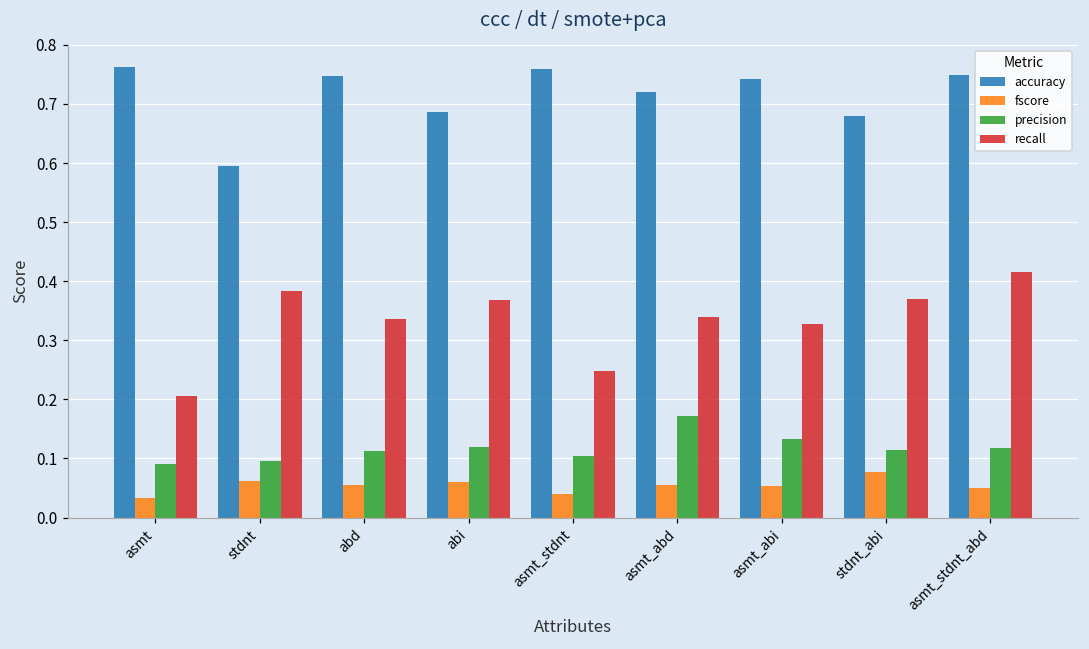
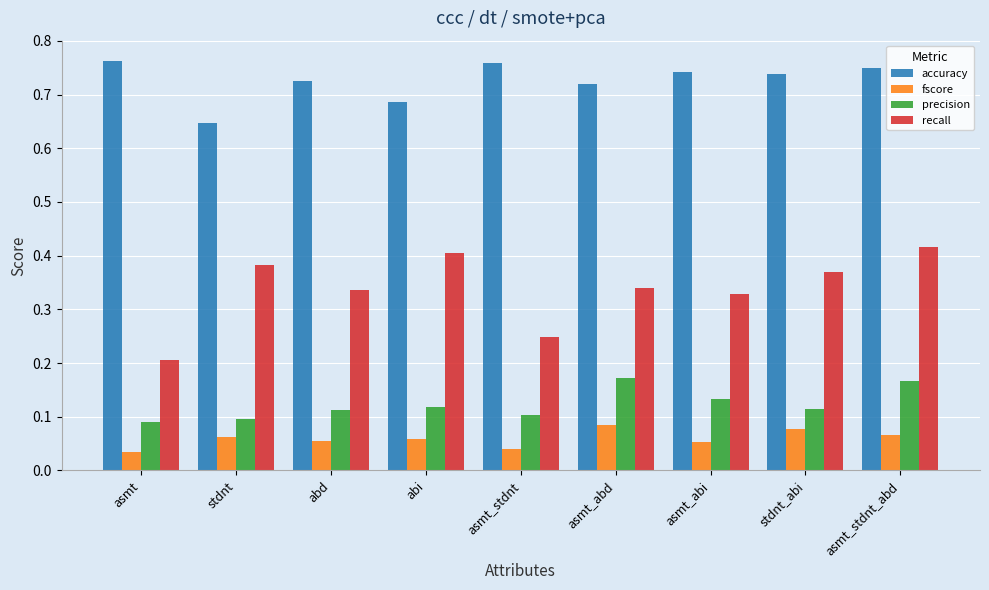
  {
    "accuracy": {
      "asmt": 0.76,
-     "stdnt": 0.59,
-     "abd": 0.75,
+     "stdnt": 0.65,
+     "abd": 0.73,
      "abi": 0.69,
      "asmt_stdnt": 0.76,
      "asmt_abd": 0.72,
      "asmt_abi": 0.74,
-     "stdnt_abi": 0.68,
+     "stdnt_abi": 0.74,
      "asmt_stdnt_abd": 0.75
    },
    "fscore": {
      "asmt": 0.03,
      "stdnt": 0.06,
      "abd": 0.05,
      "abi": 0.06,
      "asmt_stdnt": 0.04,
-     "asmt_abd": 0.05,
+     "asmt_abd": 0.08,
      "asmt_abi": 0.05,
      "stdnt_abi": 0.08,
-     "asmt_stdnt_abd": 0.05
+     "asmt_stdnt_abd": 0.07
    },
    "precision": {
      "asmt": 0.09,
      "stdnt": 0.10,
      "abd": 0.11,
      "abi": 0.12,
      "asmt_stdnt": 0.10,
      "asmt_abd": 0.17,
      "asmt_abi": 0.13,
      "stdnt_abi": 0.11,
-     "asmt_stdnt_abd": 0.12
+     "asmt_stdnt_abd": 0.17
    },
    "recall": {
      "asmt": 0.21,
      "stdnt": 0.38,
      "abd": 0.34,
-     "abi": 0.37,
+     "abi": 0.40,
      "asmt_stdnt": 0.25,
      "asmt_abd": 0.34,
      "asmt_abi": 0.33,
      "stdnt_abi": 0.37,
      "asmt_stdnt_abd": 0.42
    }
  }
